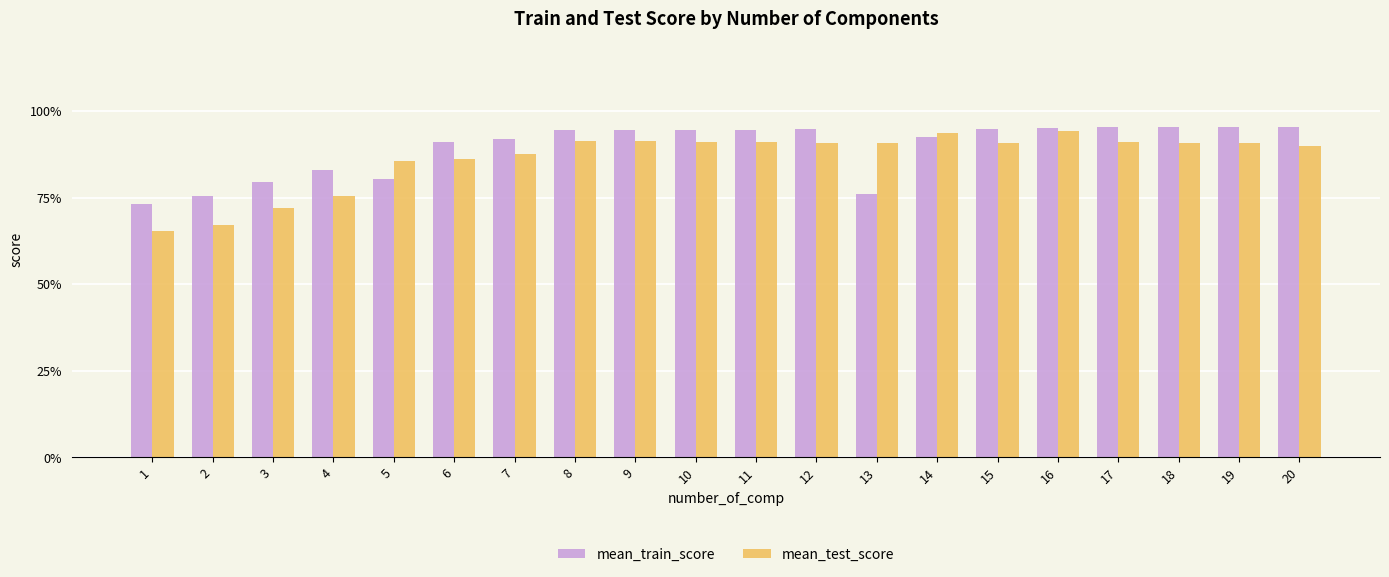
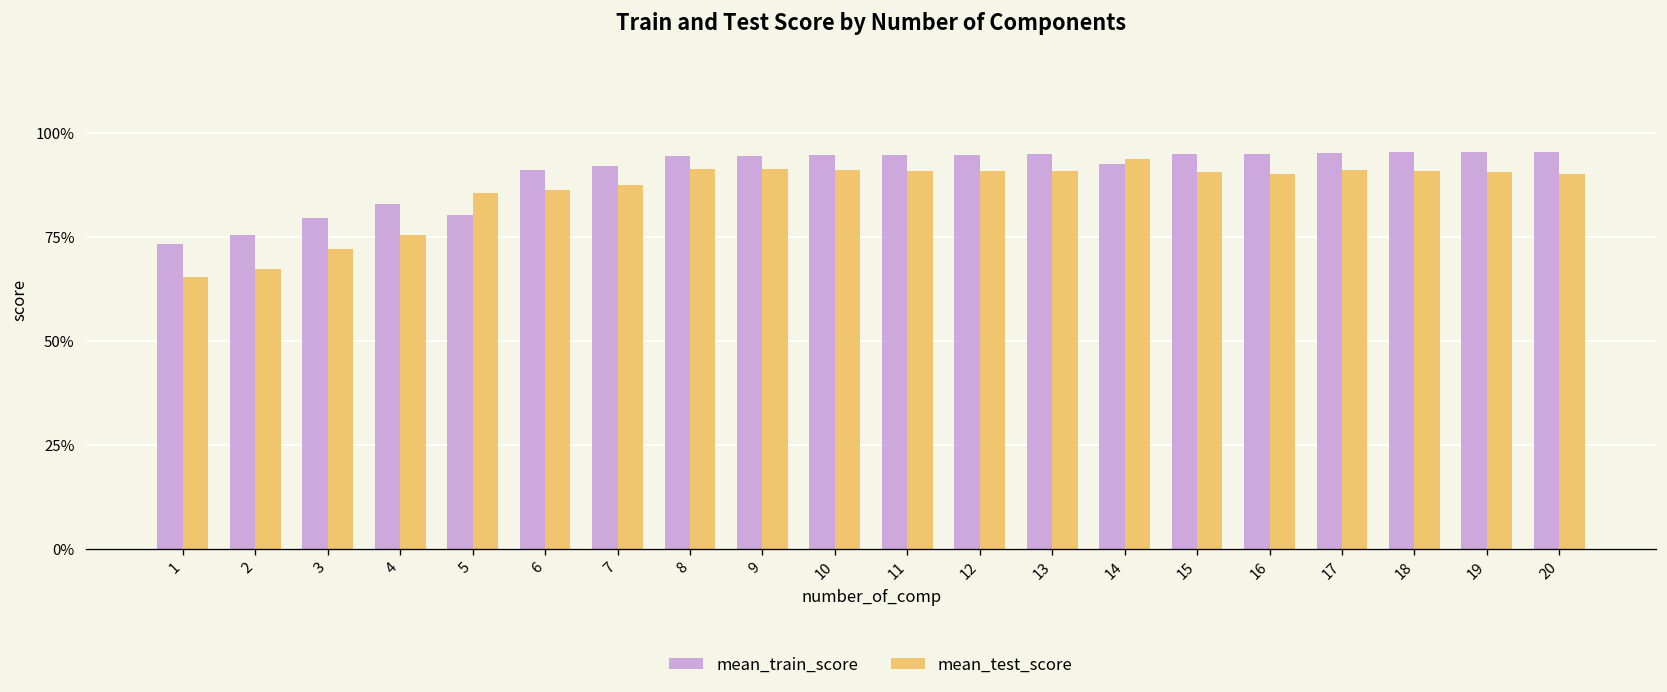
  {
    "mean_train_score": {
      "1": "73%",
      "2": "75%",
      "3": "80%",
      "4": "83%",
      "5": "80%",
      "6": "91%",
      "7": "92%",
      "8": "94%",
      "9": "94%",
      "10": "95%",
      "11": "95%",
      "12": "95%",
-     "13": "76%",
+     "13": "95%",
      "14": "92%",
      "15": "95%",
      "16": "95%",
      "17": "95%",
      "18": "95%",
      "19": "95%",
      "20": "95%"
    },
    "mean_test_score": {
      "1": "65%",
      "2": "67%",
      "3": "72%",
      "4": "75%",
      "5": "86%",
      "6": "86%",
      "7": "87%",
      "8": "91%",
      "9": "91%",
      "10": "91%",
      "11": "91%",
      "12": "91%",
      "13": "91%",
      "14": "94%",
      "15": "91%",
-     "16": "94%",
+     "16": "90%",
      "17": "91%",
      "18": "91%",
      "19": "91%",
      "20": "90%"
    }
  }
